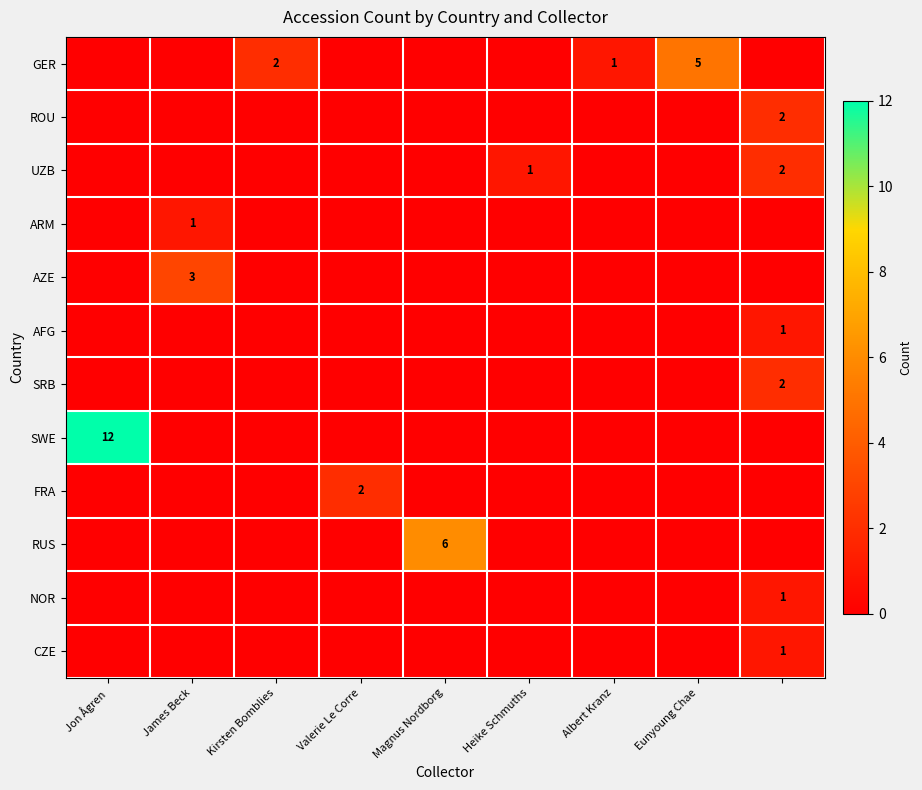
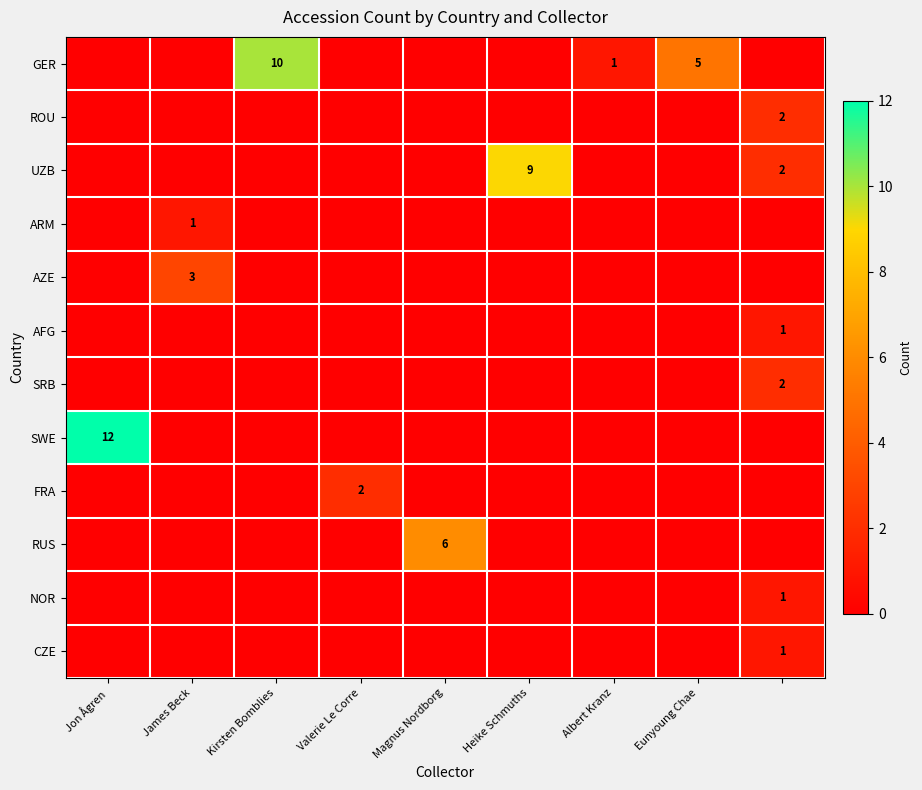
  {
    "GER": {
-     "Kirsten Bomblies": 2,
+     "Kirsten Bomblies": 10,
      "Albert Kranz": 1,
      "Eunyoung Chae": 5
    },
    "UZB": {
-     "Heike Schmuths": 1
+     "Heike Schmuths": 9
    },
    "ARM": {
      "James Beck": 1
    },
    "AZE": {
      "James Beck": 3
    },
    "SWE": {
      "Jon Ågren": 12
    },
    "FRA": {
      "Valerie Le Corre": 2
    },
    "RUS": {
      "Magnus Nordborg": 6
    }
  }
